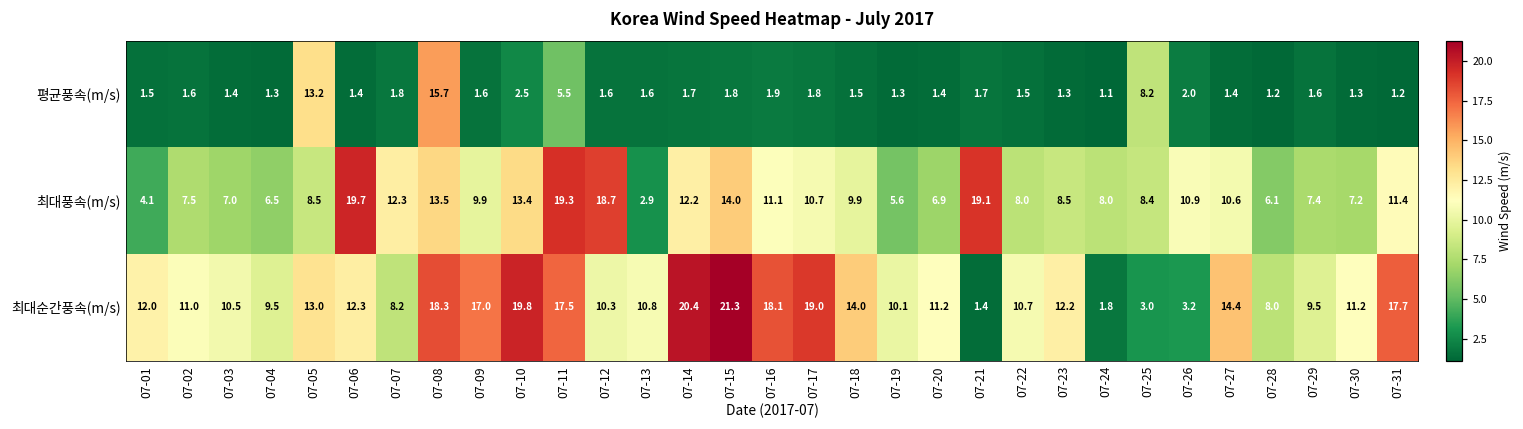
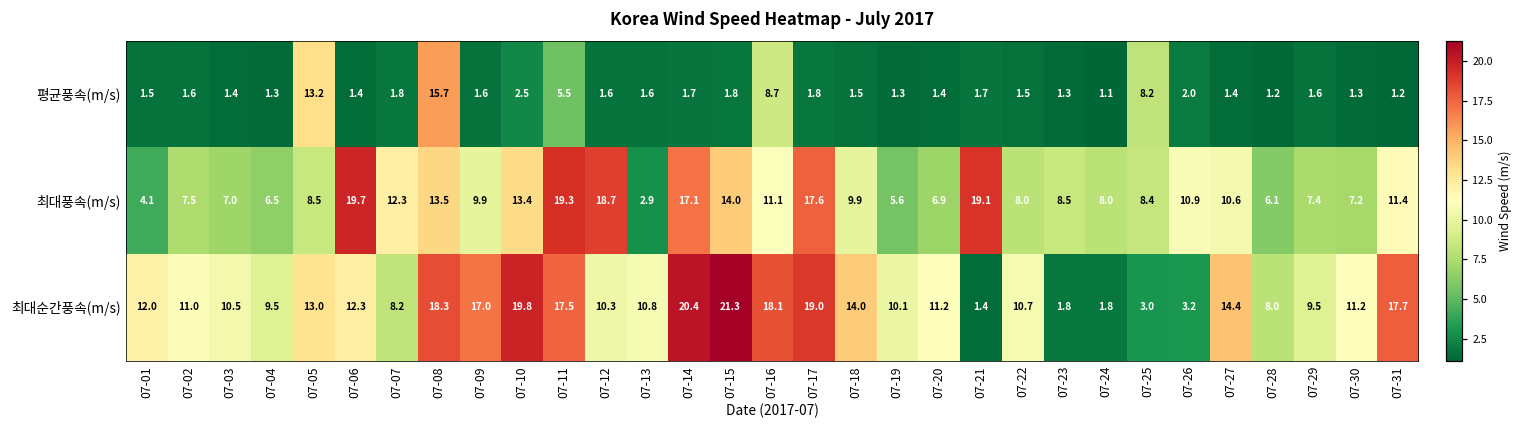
  {
    "평균풍속(m/s)": {
      "07-01": 1.5,
      "07-02": 1.6,
      "07-03": 1.4,
      "07-04": 1.3,
      "07-05": 13.2,
      "07-06": 1.4,
      "07-07": 1.8,
      "07-08": 15.7,
      "07-09": 1.6,
      "07-10": 2.5,
      "07-11": 5.5,
      "07-12": 1.6,
      "07-13": 1.6,
      "07-14": 1.7,
      "07-15": 1.8,
-     "07-16": 1.9,
+     "07-16": 8.7,
      "07-17": 1.8,
      "07-18": 1.5,
      "07-19": 1.3,
      "07-20": 1.4,
      "07-21": 1.7,
      "07-22": 1.5,
      "07-23": 1.3,
      "07-24": 1.1,
      "07-25": 8.2,
      "07-26": 2.0,
      "07-27": 1.4,
      "07-28": 1.2,
      "07-29": 1.6,
      "07-30": 1.3,
      "07-31": 1.2
    },
    "최대풍속(m/s)": {
      "07-01": 4.1,
      "07-02": 7.5,
      "07-03": 7.0,
      "07-04": 6.5,
      "07-05": 8.5,
      "07-06": 19.7,
      "07-07": 12.3,
      "07-08": 13.5,
      "07-09": 9.9,
      "07-10": 13.4,
      "07-11": 19.3,
      "07-12": 18.7,
      "07-13": 2.9,
-     "07-14": 12.2,
+     "07-14": 17.1,
      "07-15": 14.0,
      "07-16": 11.1,
-     "07-17": 10.7,
+     "07-17": 17.6,
      "07-18": 9.9,
      "07-19": 5.6,
      "07-20": 6.9,
      "07-21": 19.1,
      "07-22": 8.0,
      "07-23": 8.5,
      "07-24": 8.0,
      "07-25": 8.4,
      "07-26": 10.9,
      "07-27": 10.6,
      "07-28": 6.1,
      "07-29": 7.4,
      "07-30": 7.2,
      "07-31": 11.4
    },
    "최대순간풍속(m/s)": {
      "07-01": 12.0,
      "07-02": 11.0,
      "07-03": 10.5,
      "07-04": 9.5,
      "07-05": 13.0,
      "07-06": 12.3,
      "07-07": 8.2,
      "07-08": 18.3,
      "07-09": 17.0,
      "07-10": 19.8,
      "07-11": 17.5,
      "07-12": 10.3,
      "07-13": 10.8,
      "07-14": 20.4,
      "07-15": 21.3,
      "07-16": 18.1,
      "07-17": 19.0,
      "07-18": 14.0,
      "07-19": 10.1,
      "07-20": 11.2,
      "07-21": 1.4,
      "07-22": 10.7,
-     "07-23": 12.2,
+     "07-23": 1.8,
      "07-24": 1.8,
      "07-25": 3.0,
      "07-26": 3.2,
      "07-27": 14.4,
      "07-28": 8.0,
      "07-29": 9.5,
      "07-30": 11.2,
      "07-31": 17.7
    }
  }
